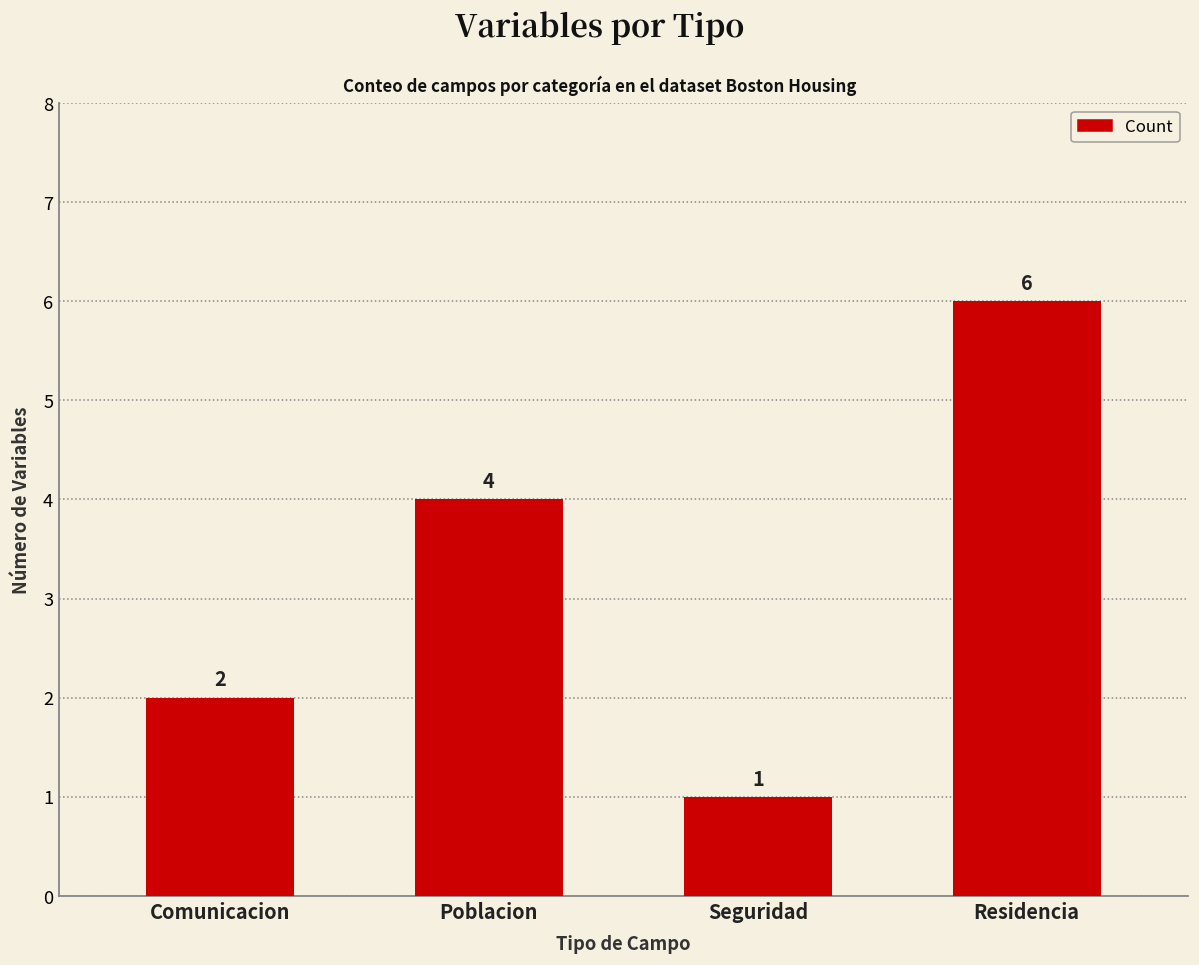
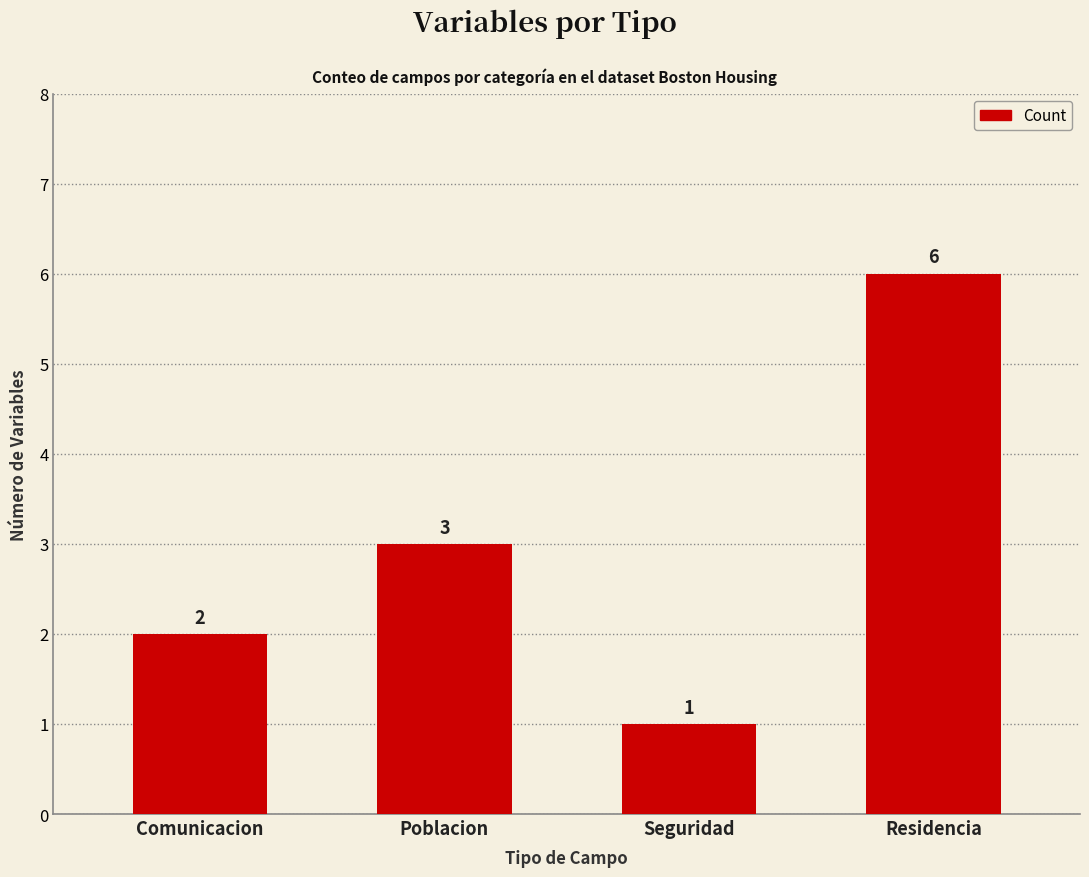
  {
    "Comunicacion": 2,
-   "Poblacion": 4,
+   "Poblacion": 3,
    "Seguridad": 1,
    "Residencia": 6
  }
